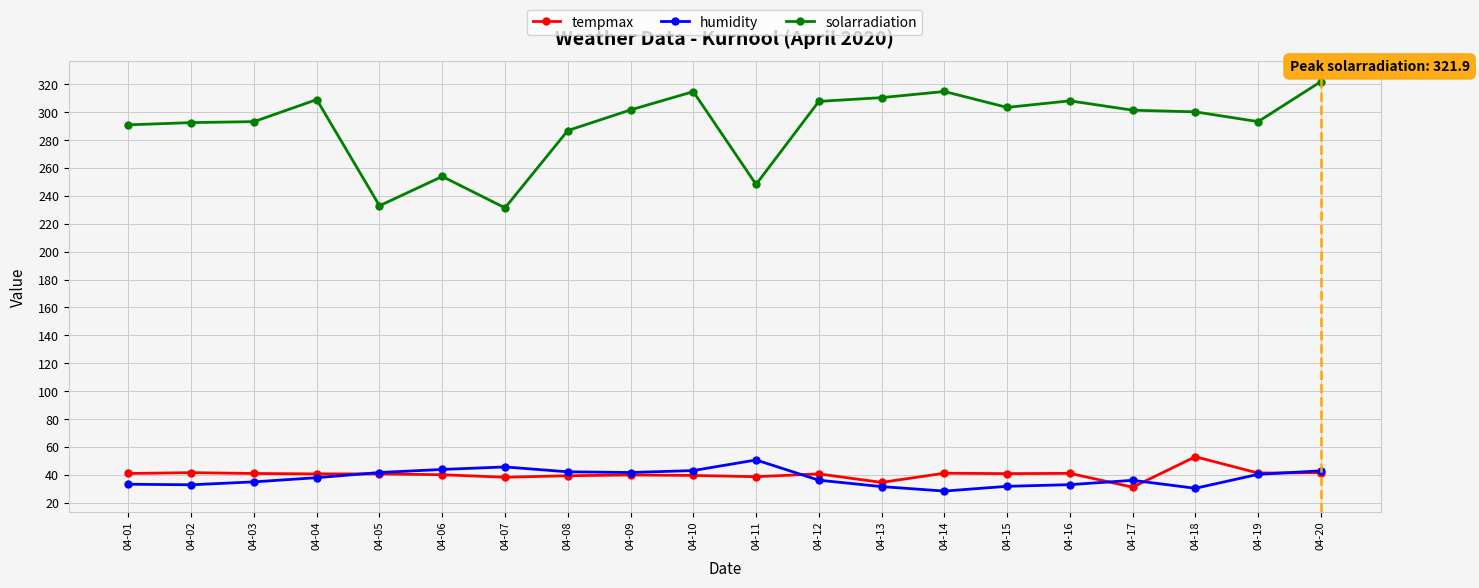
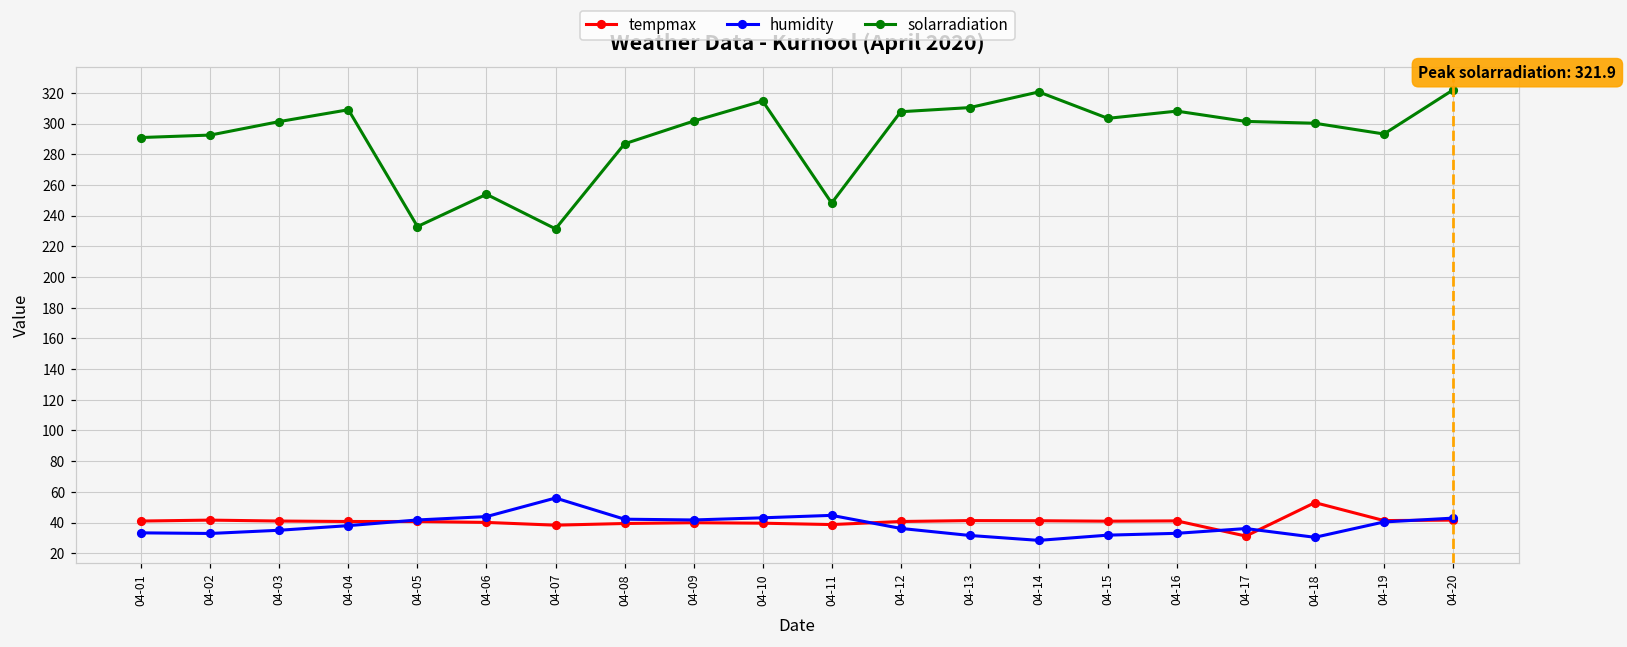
  {
    "tempmax": {
      "04-01": 41,
      "04-02": 42,
      "04-03": 41,
      "04-04": 41,
      "04-06": 40,
      "04-07": 38,
      "04-08": 39,
      "04-10": 40,
      "04-11": 39,
      "04-12": 41,
-     "04-13": 35,
+     "04-13": 41,
      "04-14": 41,
      "04-15": 41,
      "04-16": 41,
      "04-17": 31,
      "04-18": 53
    },
    "humidity": {
      "04-01": 33,
      "04-02": 33,
      "04-03": 35,
      "04-04": 38,
      "04-06": 44,
-     "04-07": 46,
+     "04-07": 56,
      "04-08": 42,
      "04-10": 43,
-     "04-11": 51,
+     "04-11": 45,
      "04-12": 36,
      "04-13": 32,
      "04-14": 28,
      "04-15": 32,
      "04-16": 33,
      "04-17": 36,
      "04-18": 30
    },
    "solarradiation": {
      "04-01": 291,
      "04-02": 293,
-     "04-03": 293,
+     "04-03": 301,
      "04-04": 309,
      "04-05": 233,
      "04-06": 254,
      "04-07": 231,
      "04-08": 287,
      "04-09": 302,
      "04-10": 315,
      "04-11": 248,
      "04-12": 308,
      "04-13": 310,
-     "04-14": 315,
+     "04-14": 321,
      "04-15": 303,
      "04-16": 308,
      "04-17": 301,
      "04-18": 300,
      "04-19": 293
    }
  }
